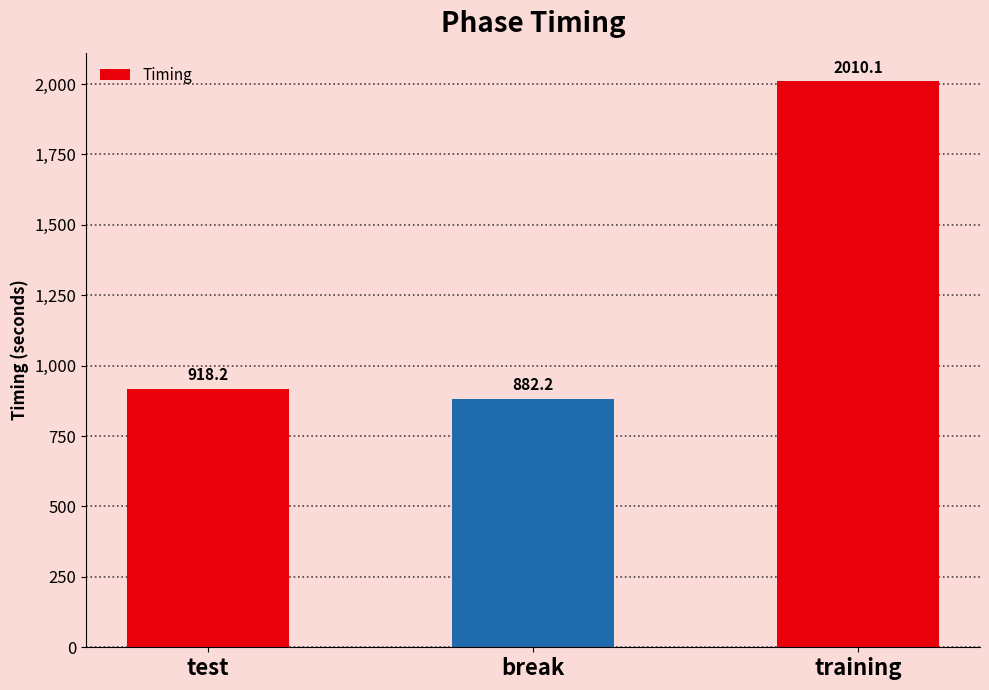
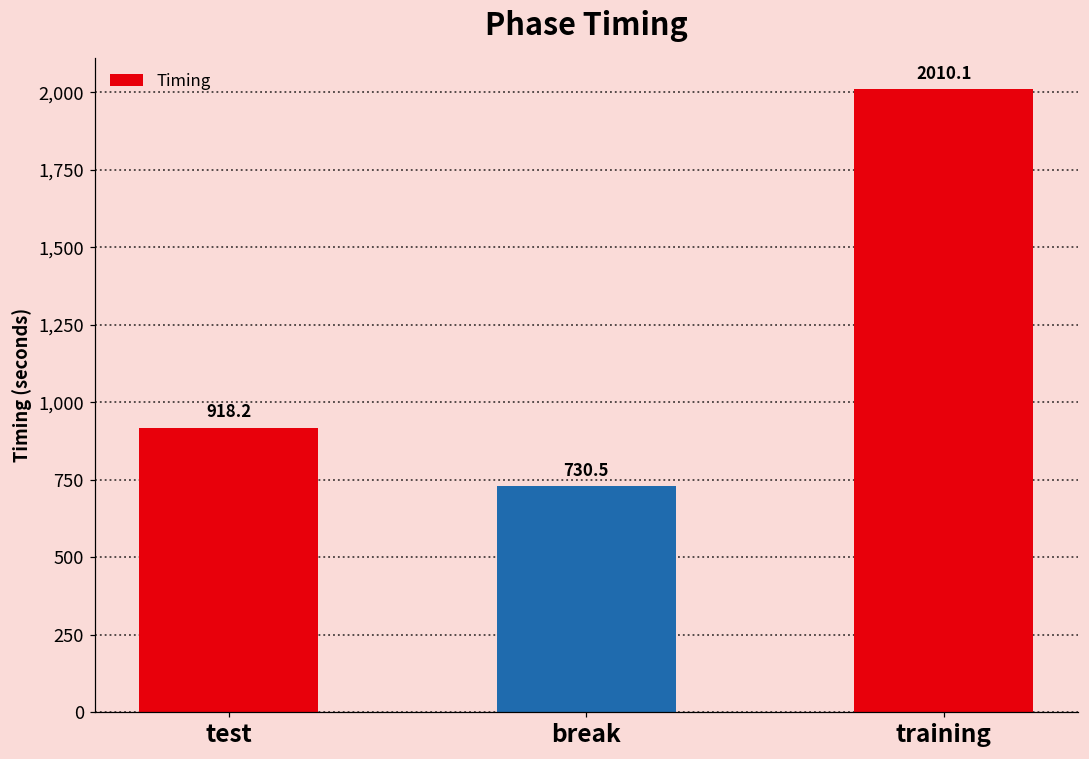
  {
    "test": 918.2,
-   "break": 882.2,
+   "break": 730.5,
    "training": 2010.1
  }
